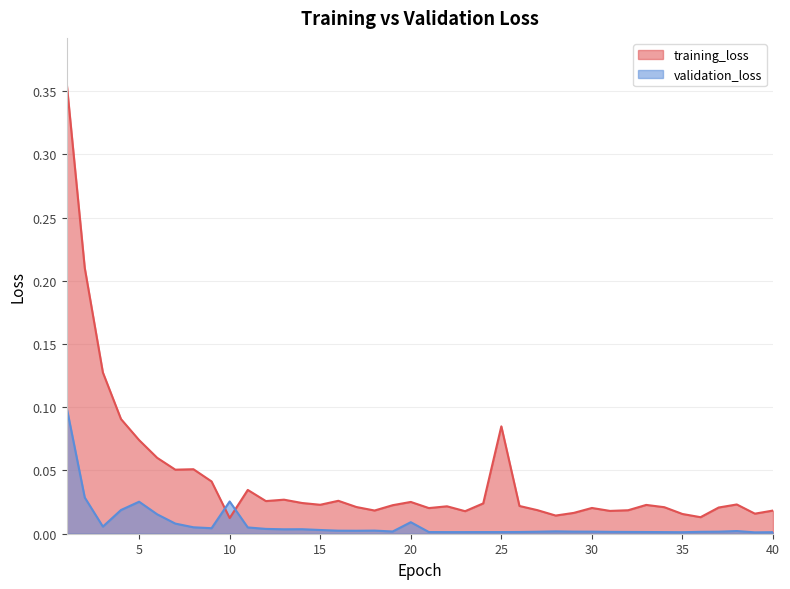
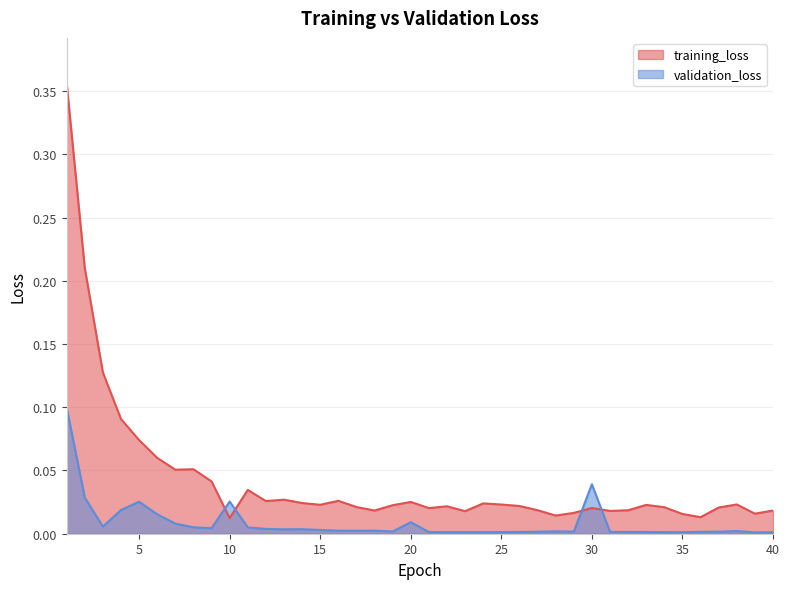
  {
    "training_loss": {
      "5": 0.074,
      "10": 0.012,
      "15": 0.023,
      "20": 0.025,
-     "25": 0.085,
+     "25": 0.023,
      "30": 0.020,
      "35": 0.016,
      "40": 0.018
    },
    "validation_loss": {
      "5": 0.025,
      "10": 0.026,
      "15": 0.003,
      "20": 0.009,
      "25": 0.001,
-     "30": 0.002,
+     "30": 0.039,
      "35": 0.001,
      "40": 0.001
    }
  }
